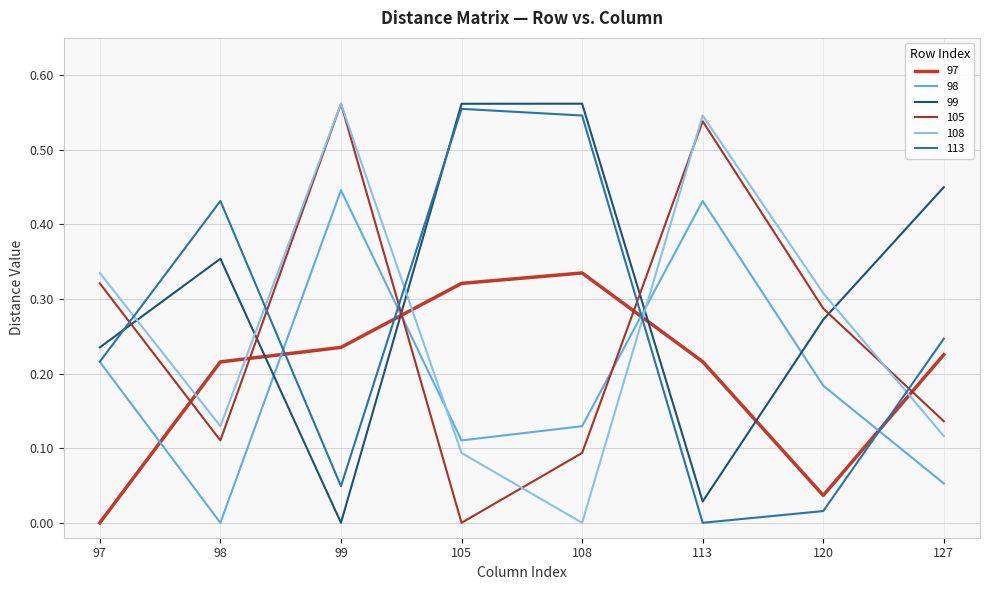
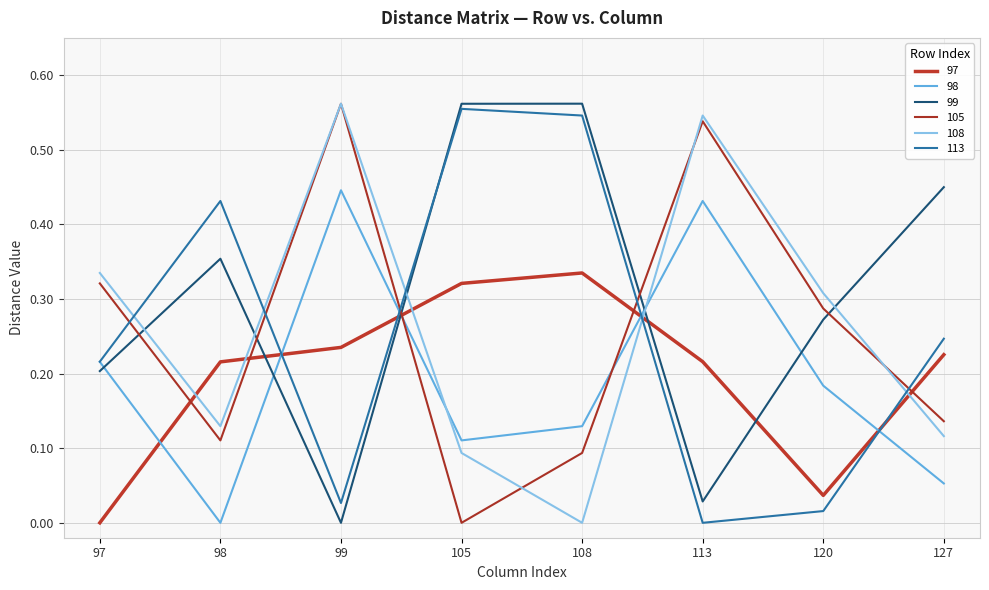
  {
    "99": {
-     "97": 0.24,
+     "97": 0.20,
      "98": 0.35,
      "99": 0.00,
      "105": 0.56,
      "108": 0.56,
      "113": 0.03,
      "120": 0.27,
      "127": 0.45
    },
    "113": {
      "98": 0.43,
-     "99": 0.05,
+     "99": 0.03,
      "105": 0.55,
      "108": 0.55,
      "113": 0.00,
      "120": 0.02,
      "127": 0.25
    }
  }
